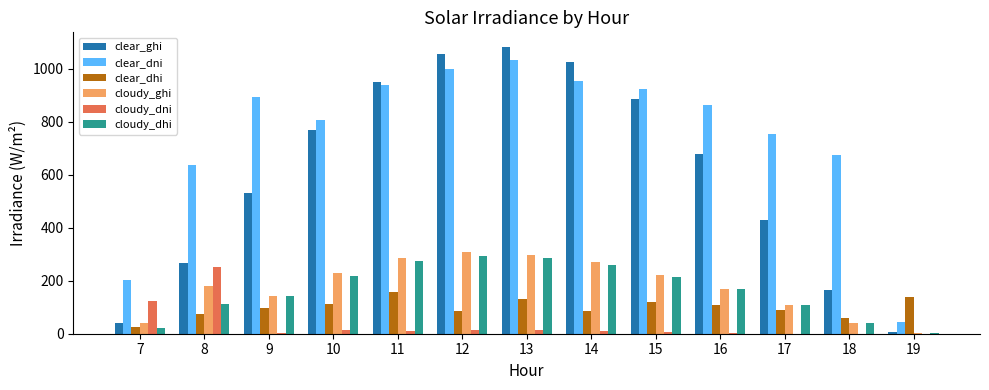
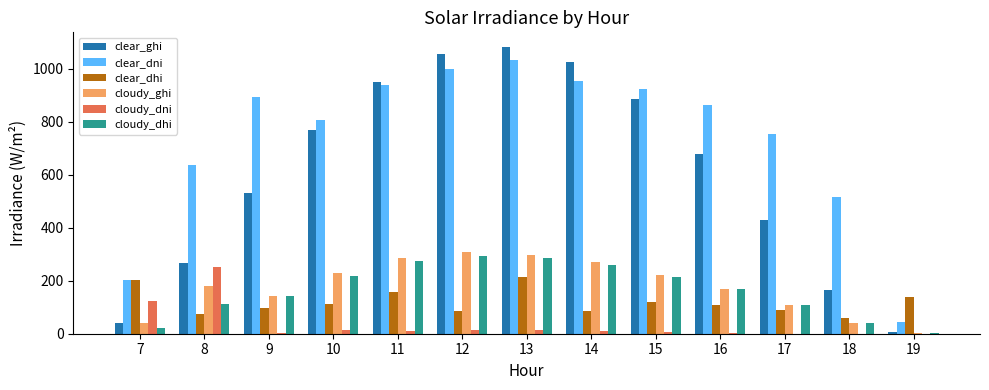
  {
    "clear_dni": {
      "7": 200,
      "8": 640,
      "9": 890,
      "10": 810,
      "11": 940,
      "12": 1000,
      "13": 1030,
      "14": 950,
      "15": 920,
      "16": 860,
      "17": 750,
-     "18": 670,
+     "18": 520,
      "19": 40
    },
    "clear_dhi": {
-     "7": 20,
+     "7": 200,
      "8": 70,
      "9": 100,
      "10": 110,
      "11": 160,
      "12": 80,
-     "13": 130,
+     "13": 210,
      "14": 90,
      "15": 120,
      "16": 110,
      "17": 90,
      "18": 60,
      "19": 140
    }
  }
